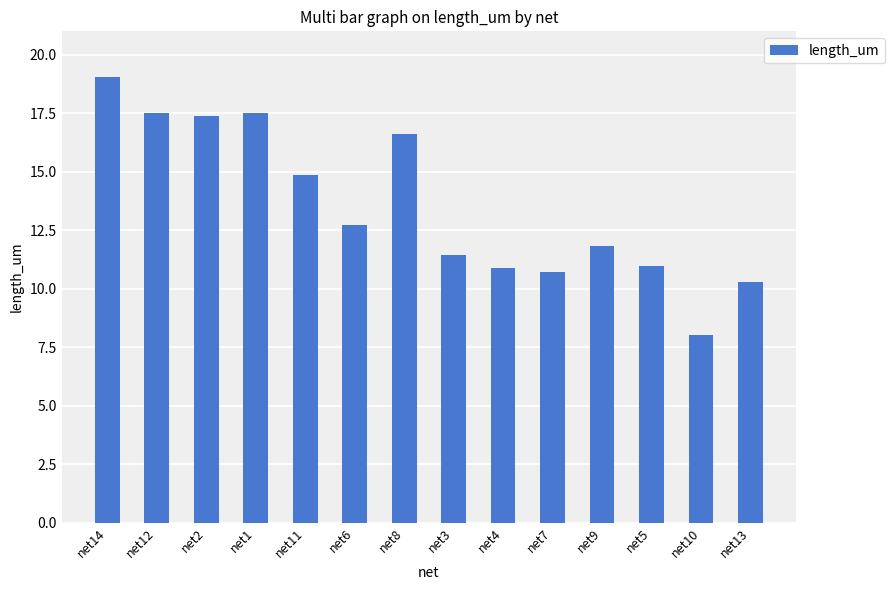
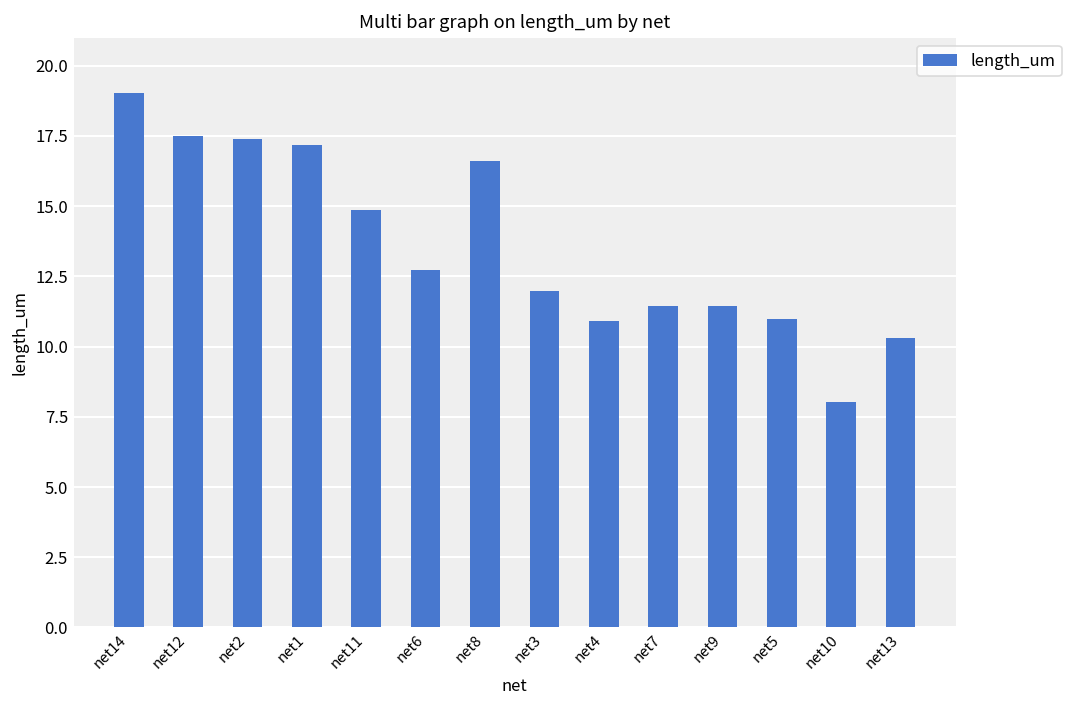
  {
    "net14": 19.0,
    "net12": 17.5,
    "net2": 17.4,
-   "net1": 17.5,
+   "net1": 17.2,
    "net11": 14.9,
    "net6": 12.7,
    "net8": 16.6,
-   "net3": 11.4,
+   "net3": 12.0,
    "net4": 10.9,
-   "net7": 10.7,
-   "net9": 11.9,
+   "net7": 11.4,
+   "net9": 11.4,
    "net5": 11.0,
    "net10": 8.0,
    "net13": 10.3
  }
